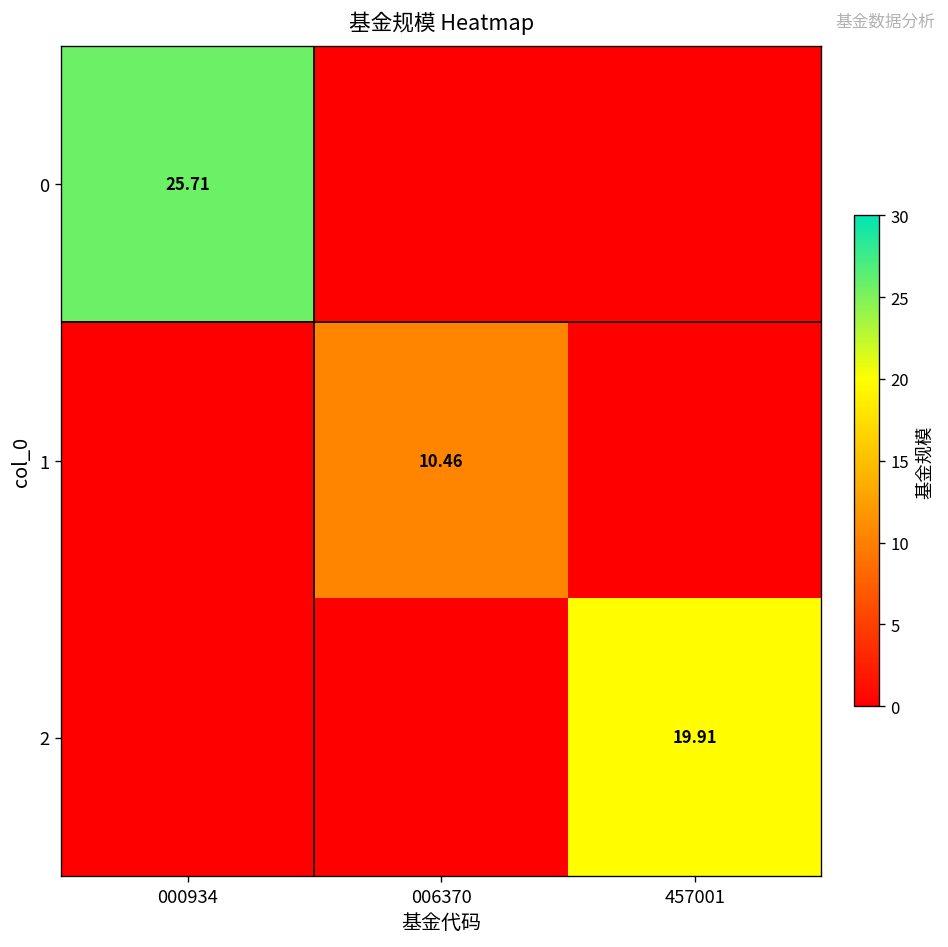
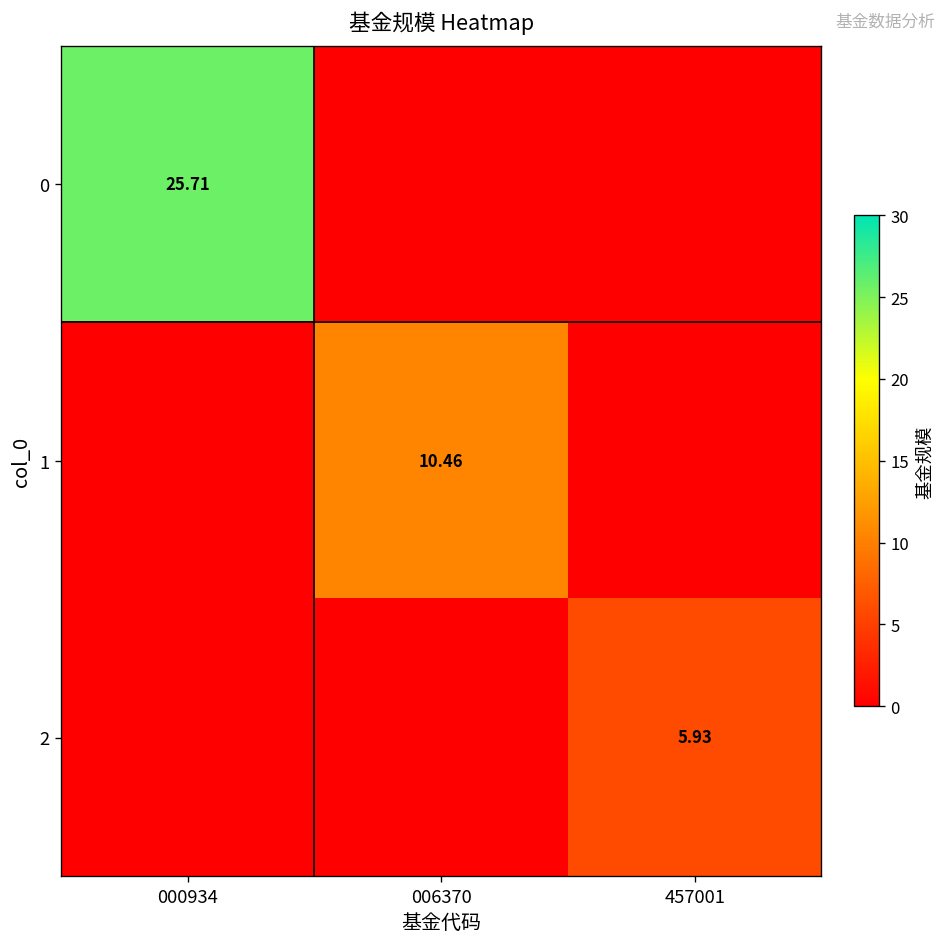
  {
    "0": {
      "000934": 25.71
    },
    "1": {
      "006370": 10.46
    },
    "2": {
-     "457001": 19.91
+     "457001": 5.93
    }
  }
